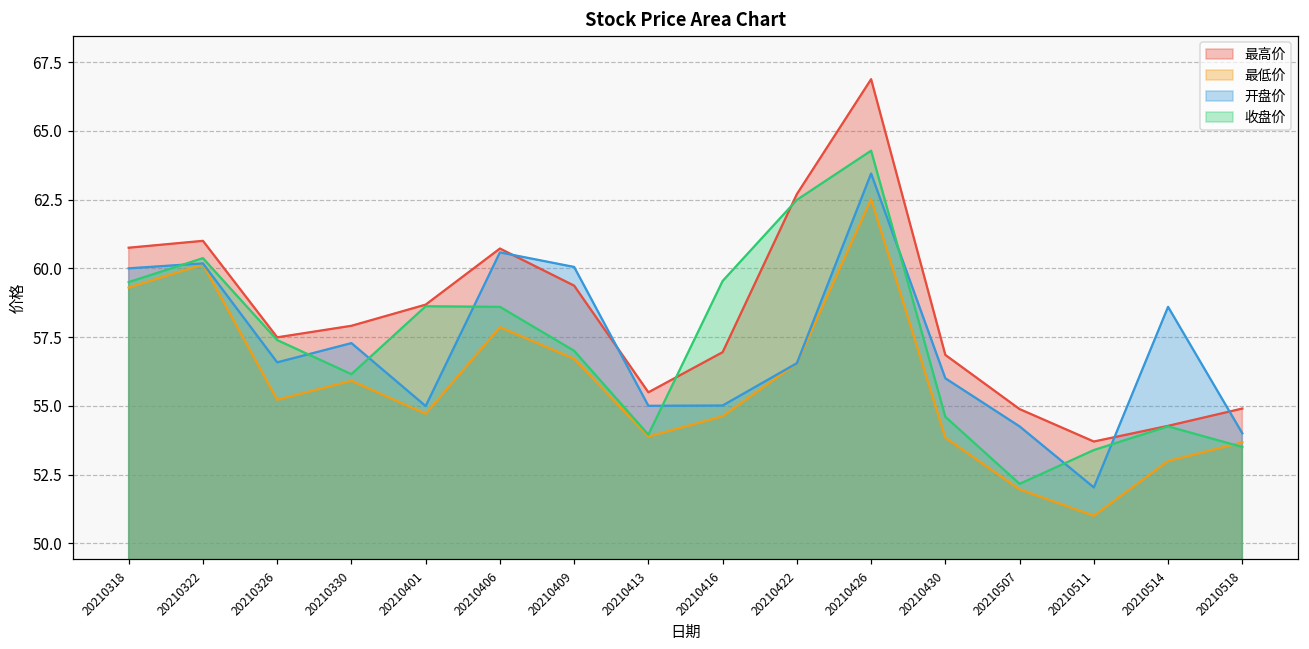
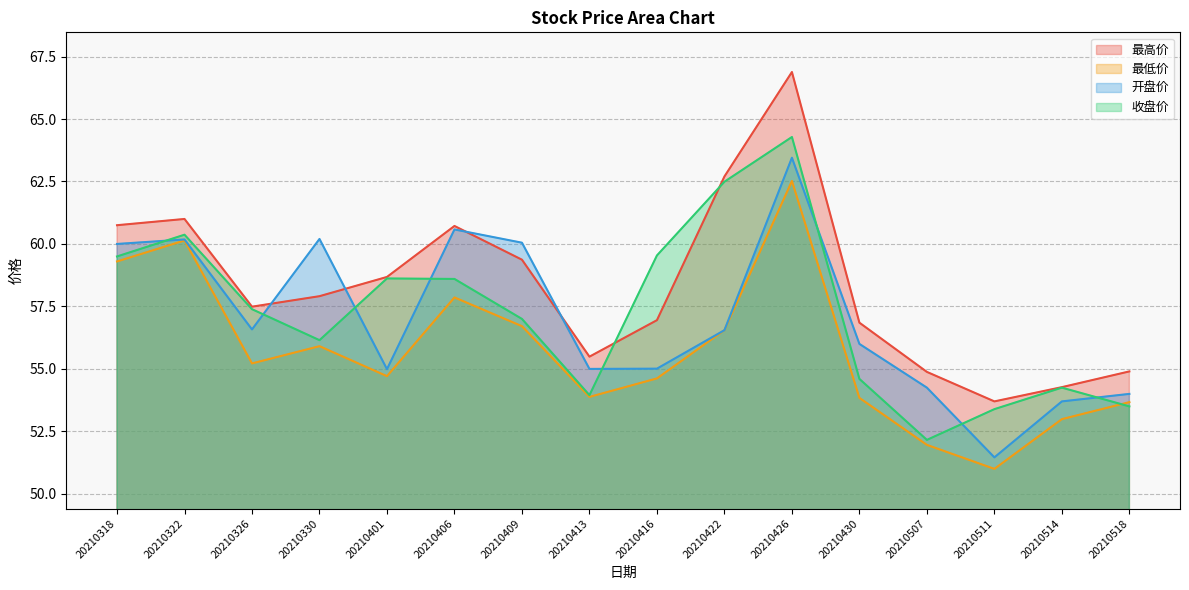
  {
    "开盘价": {
      "20210318": 60.0,
      "20210326": 56.6,
-     "20210330": 57.3,
+     "20210330": 60.2,
      "20210401": 55.0,
      "20210406": 60.6,
      "20210409": 60.1,
      "20210413": 55.0,
      "20210416": 55.0,
      "20210426": 63.5,
      "20210430": 56.0,
      "20210507": 54.3,
-     "20210511": 52.0,
-     "20210514": 58.6,
+     "20210511": 51.5,
+     "20210514": 53.7,
      "20210518": 54.0
    },
    "收盘价": {
      "20210318": 59.5,
      "20210322": 60.4,
      "20210330": 56.2,
      "20210406": 58.6,
      "20210409": 57.0,
      "20210416": 59.5,
      "20210422": 62.5,
      "20210426": 64.3,
      "20210430": 54.6,
      "20210507": 52.2,
      "20210511": 53.4,
      "20210518": 53.5
    }
  }
